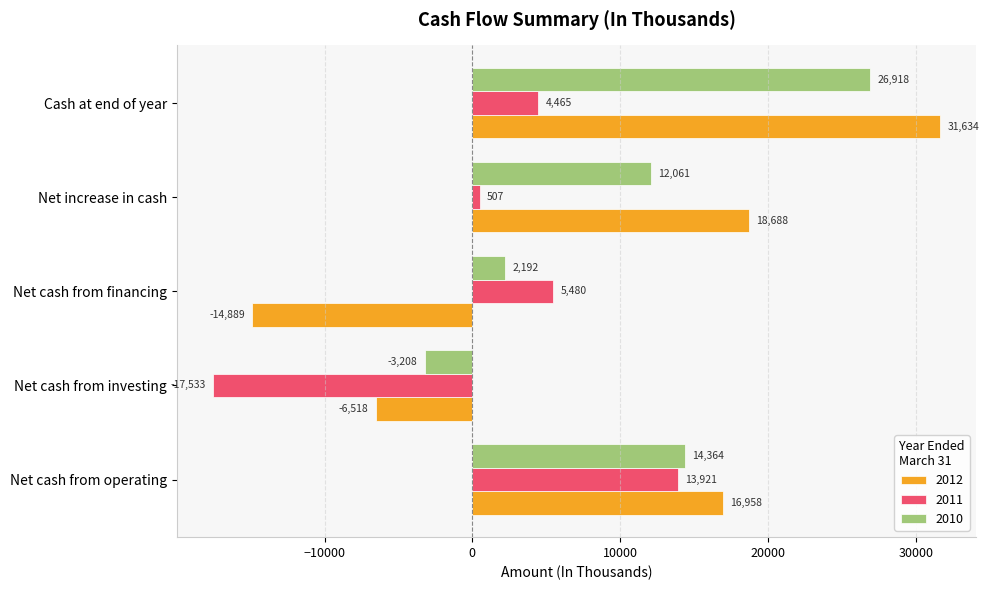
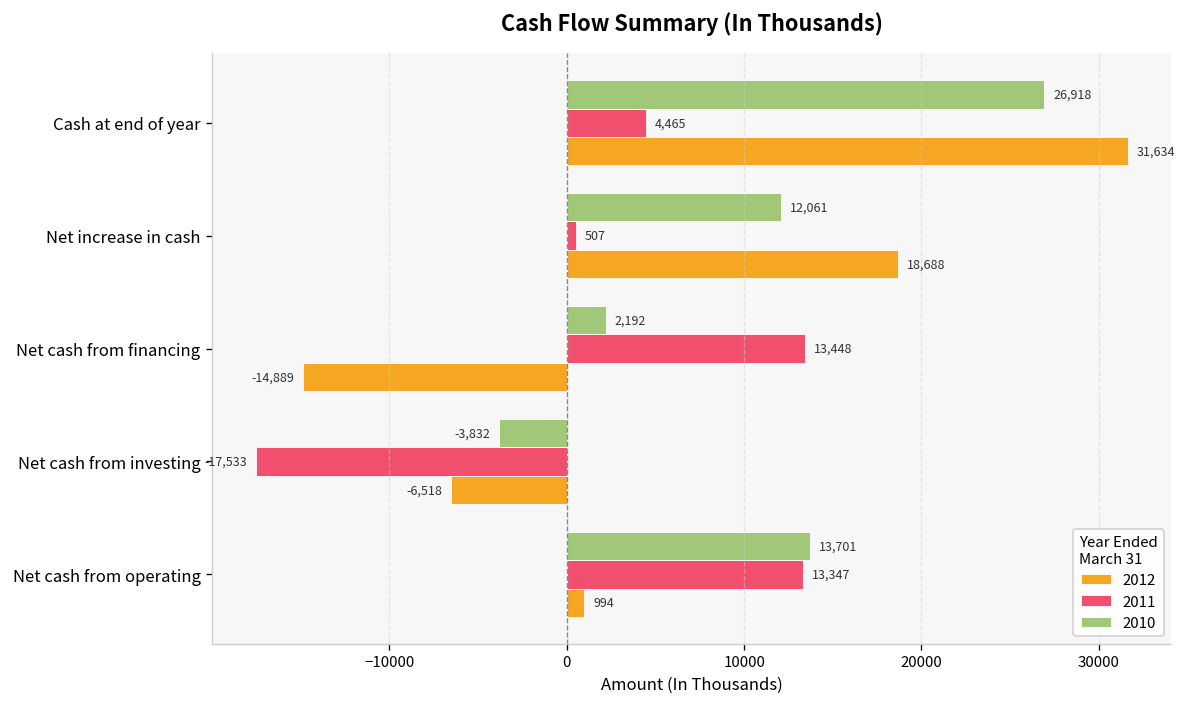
  {
    "2012": {
      "Cash at end of year": "31,634",
      "Net increase in cash": "18,688",
      "Net cash from financing": "-14,889",
      "Net cash from investing": "-6,518",
-     "Net cash from operating": "16,958"
+     "Net cash from operating": "994"
    },
    "2011": {
      "Cash at end of year": "4,465",
      "Net increase in cash": "507",
-     "Net cash from financing": "5,480",
+     "Net cash from financing": "13,448",
      "Net cash from investing": "-17,533",
-     "Net cash from operating": "13,921"
+     "Net cash from operating": "13,347"
    },
    "2010": {
      "Cash at end of year": "26,918",
      "Net increase in cash": "12,061",
      "Net cash from financing": "2,192",
-     "Net cash from investing": "-3,208",
-     "Net cash from operating": "14,364"
+     "Net cash from investing": "-3,832",
+     "Net cash from operating": "13,701"
    }
  }
